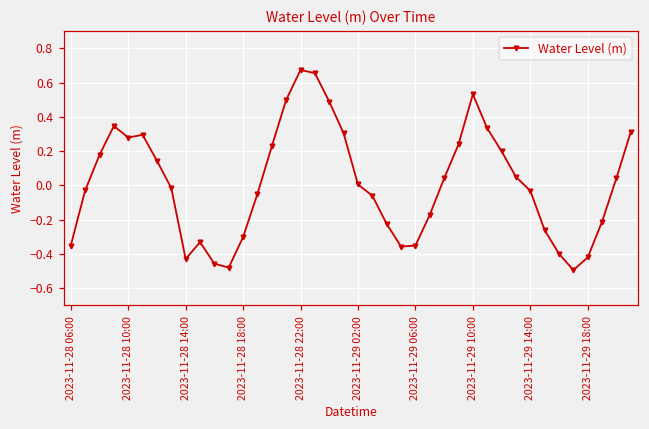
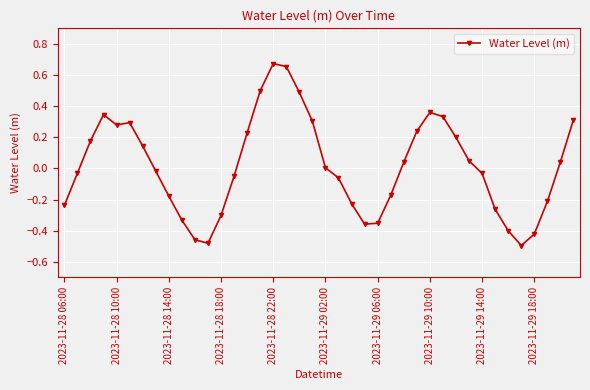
  {
-   "2023-11-28 06:00": -0.35,
+   "2023-11-28 06:00": -0.24,
    "2023-11-28 10:00": 0.28,
-   "2023-11-28 14:00": -0.43,
+   "2023-11-28 14:00": -0.18,
    "2023-11-28 18:00": -0.30,
    "2023-11-28 22:00": 0.67,
    "2023-11-29 02:00": 0.00,
    "2023-11-29 06:00": -0.35,
-   "2023-11-29 10:00": 0.53,
+   "2023-11-29 10:00": 0.36,
    "2023-11-29 14:00": -0.03,
    "2023-11-29 18:00": -0.42
  }
